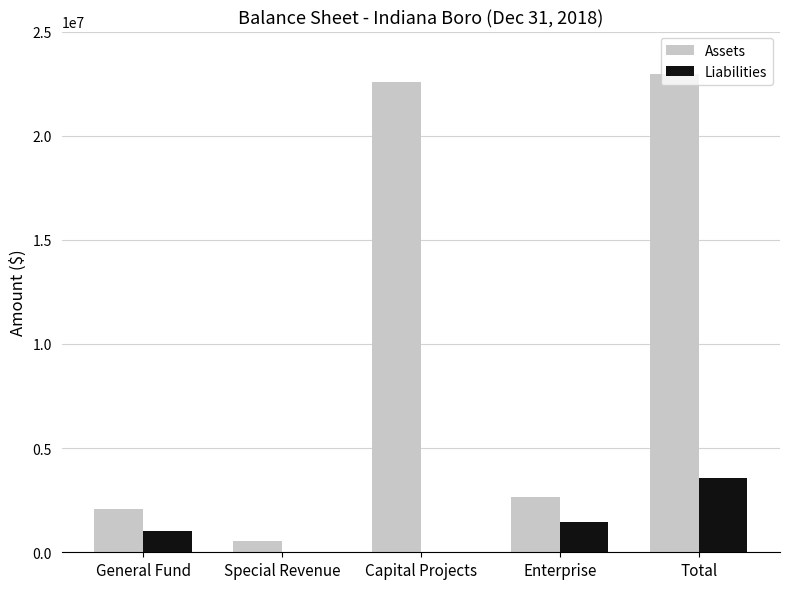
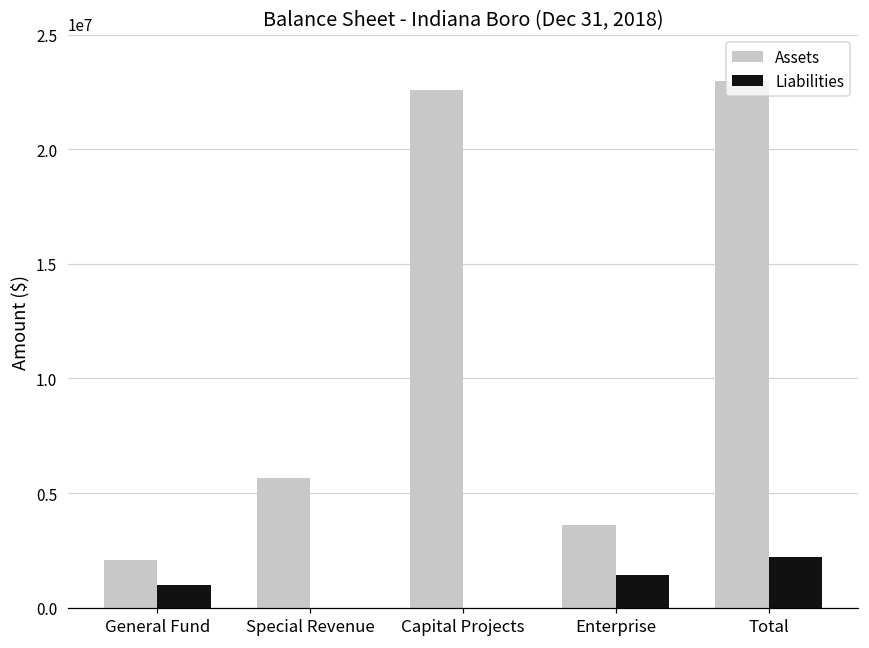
  {
    "Assets": {
      "General Fund": 2100000,
-     "Special Revenue": 600000,
+     "Special Revenue": 5700000,
      "Capital Projects": 22600000,
-     "Enterprise": 2700000
+     "Enterprise": 3600000
    },
    "Liabilities": {
      "General Fund": 1000000,
      "Special Revenue": 0,
      "Capital Projects": 0,
      "Enterprise": 1400000,
-     "Total": 3500000
+     "Total": 2200000
    }
  }
